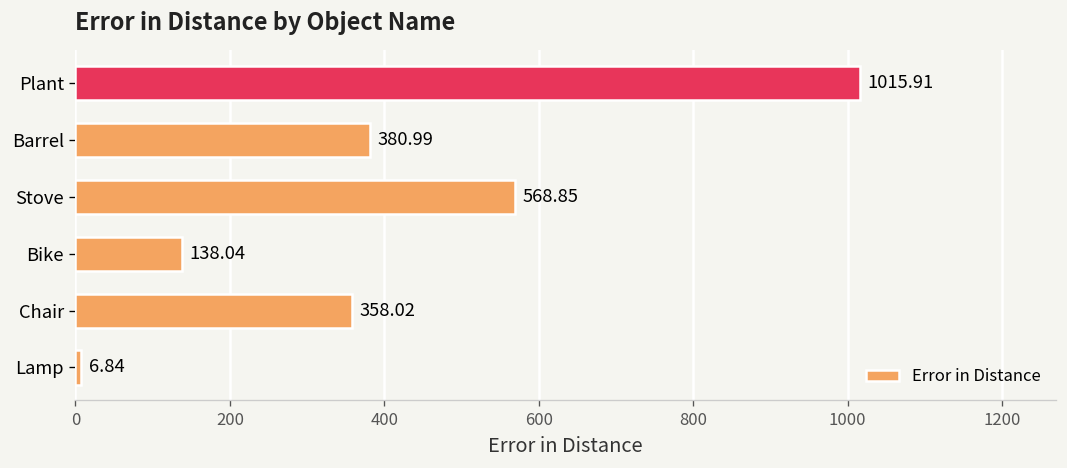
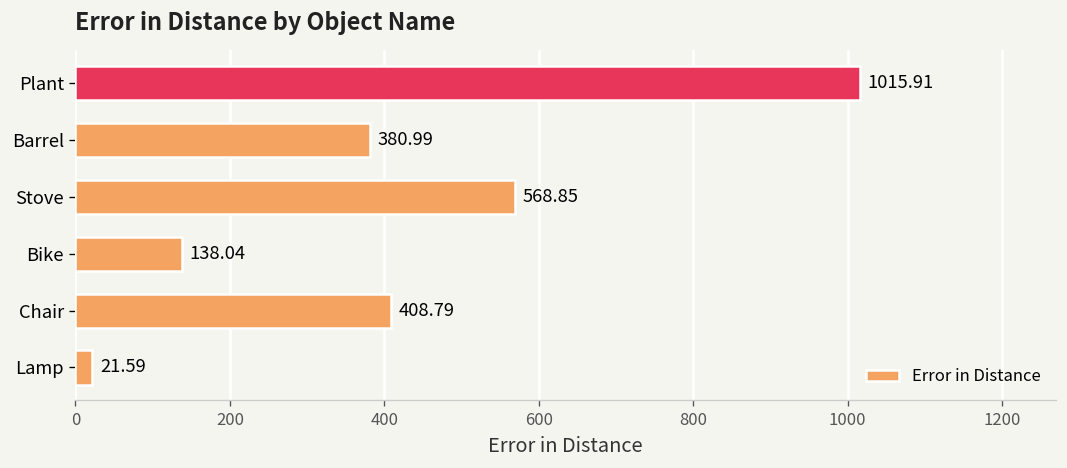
  {
    "Plant": 1015.91,
    "Barrel": 380.99,
    "Stove": 568.85,
    "Bike": 138.04,
-   "Chair": 358.02,
-   "Lamp": 6.84
+   "Chair": 408.79,
+   "Lamp": 21.59
  }
